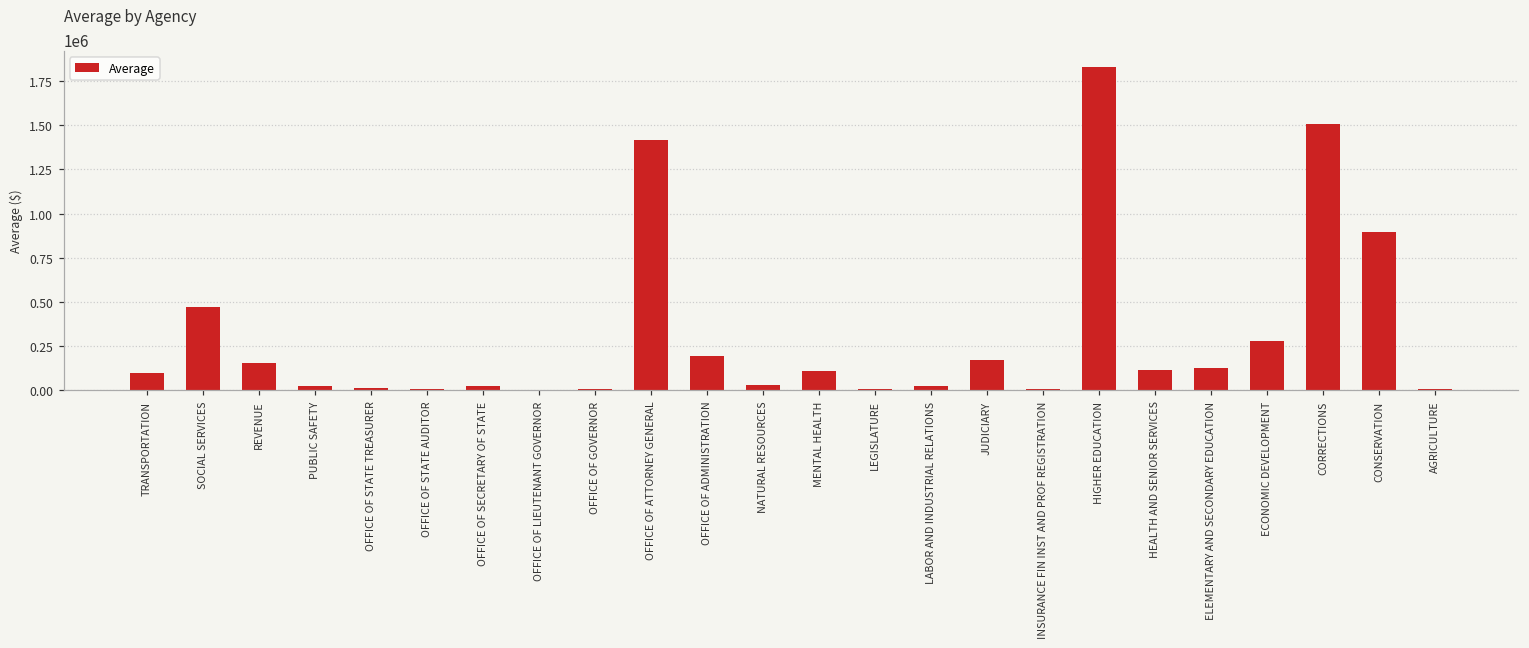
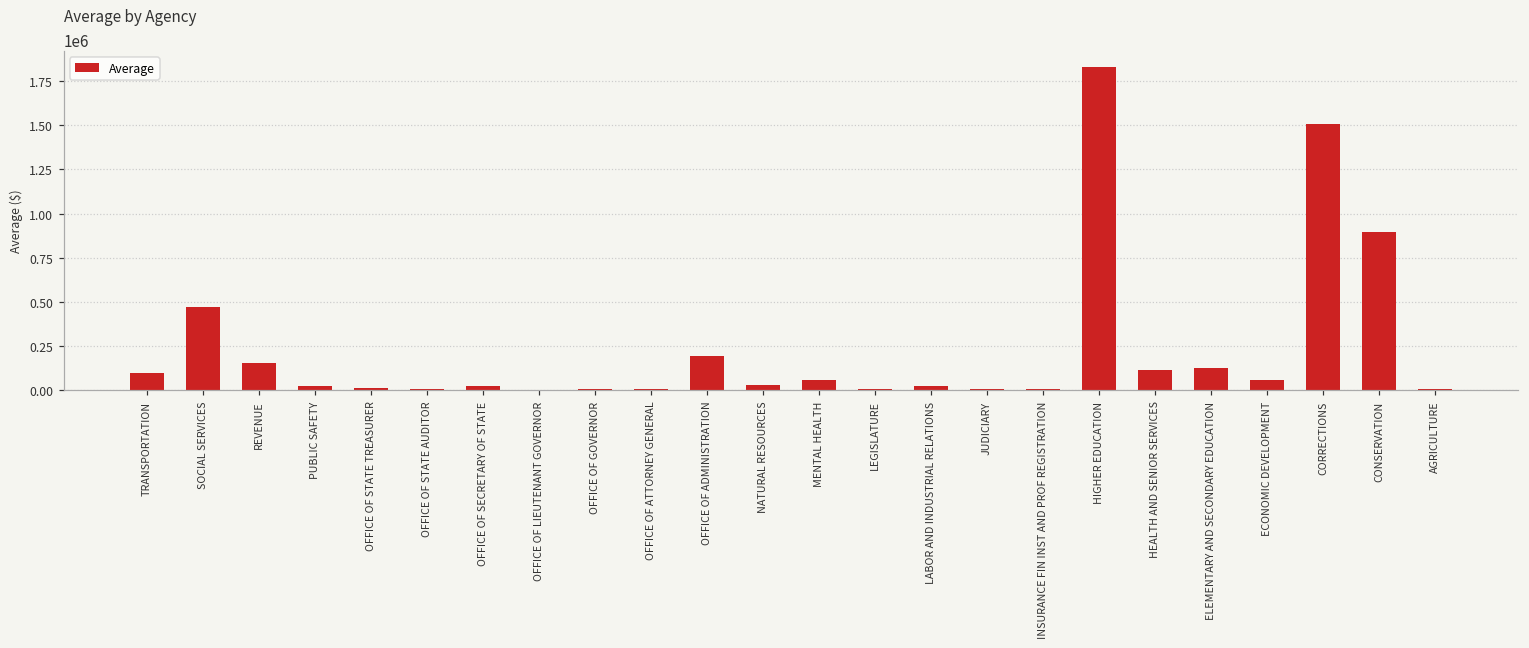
  {
    "TRANSPORTATION": 100000,
    "SOCIAL SERVICES": 470000,
    "REVENUE": 150000,
    "PUBLIC SAFETY": 20000,
    "OFFICE OF SECRETARY OF STATE": 20000,
-   "OFFICE OF ATTORNEY GENERAL": 1420000,
+   "OFFICE OF ATTORNEY GENERAL": 0,
    "OFFICE OF ADMINISTRATION": 190000,
    "NATURAL RESOURCES": 30000,
-   "MENTAL HEALTH": 110000,
+   "MENTAL HEALTH": 60000,
    "LABOR AND INDUSTRIAL RELATIONS": 20000,
-   "JUDICIARY": 170000,
+   "JUDICIARY": 10000,
    "HIGHER EDUCATION": 1830000,
    "HEALTH AND SENIOR SERVICES": 110000,
    "ELEMENTARY AND SECONDARY EDUCATION": 130000,
-   "ECONOMIC DEVELOPMENT": 280000,
+   "ECONOMIC DEVELOPMENT": 60000,
    "CORRECTIONS": 1510000,
    "CONSERVATION": 890000
  }
